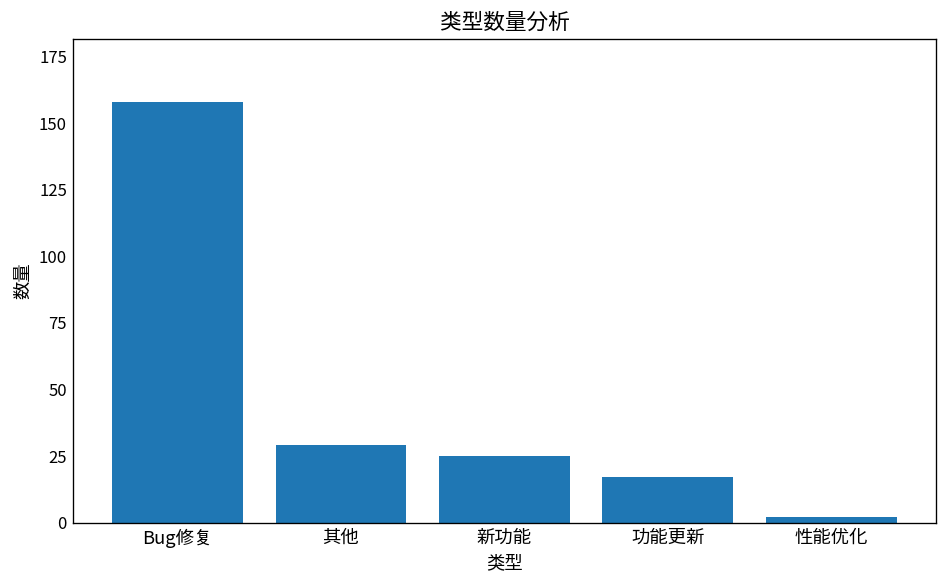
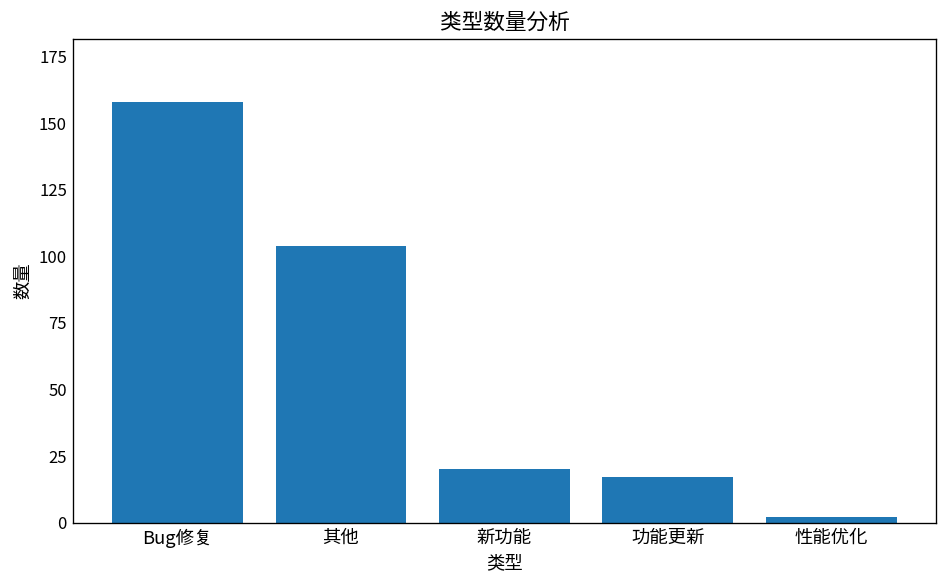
  {
    "Bug修复": 158,
-   "其他": 29,
-   "新功能": 25,
+   "其他": 104,
+   "新功能": 20,
    "功能更新": 17,
    "性能优化": 2
  }
